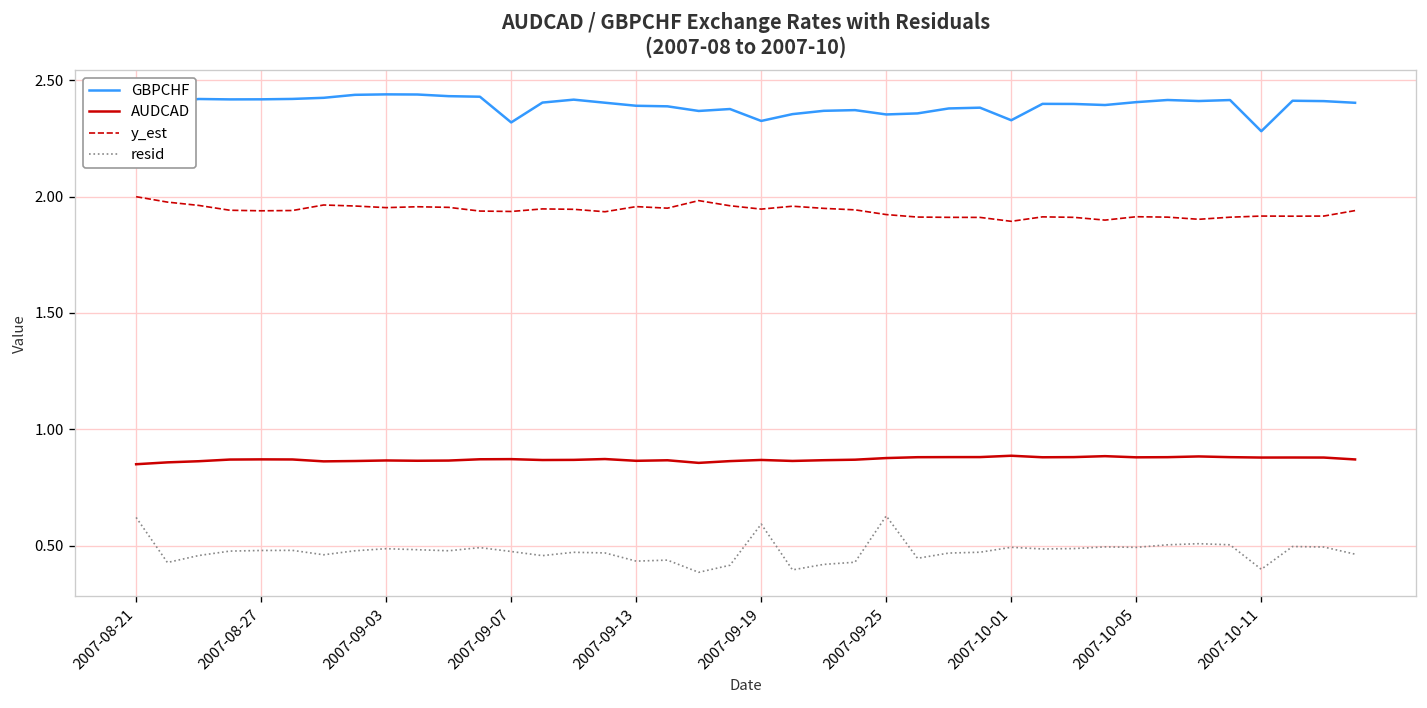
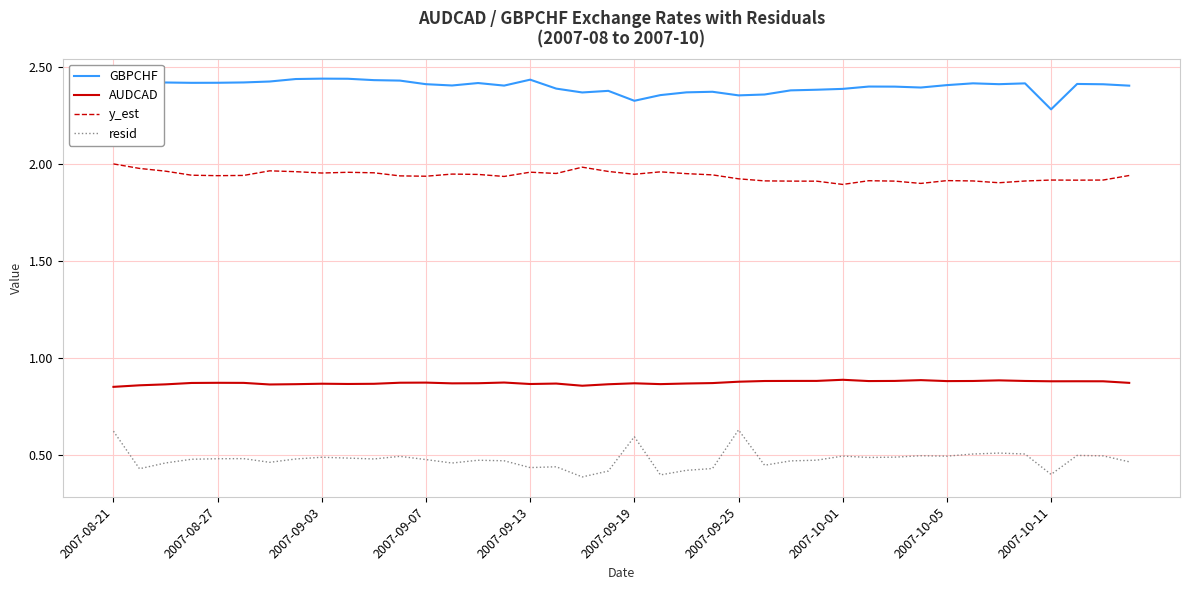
  {
    "GBPCHF": {
      "2007-08-27": 2.42,
      "2007-09-03": 2.44,
-     "2007-09-07": 2.32,
-     "2007-09-13": 2.39,
+     "2007-09-07": 2.41,
+     "2007-09-13": 2.43,
      "2007-09-19": 2.33,
      "2007-09-25": 2.35,
-     "2007-10-01": 2.33,
+     "2007-10-01": 2.39,
      "2007-10-05": 2.41,
      "2007-10-11": 2.28
    },
    "resid": {
      "2007-08-21": 0.62,
      "2007-08-27": 0.48,
      "2007-09-03": 0.49,
      "2007-09-07": 0.47,
      "2007-09-13": 0.43,
      "2007-09-19": 0.59,
      "2007-09-25": 0.63,
      "2007-10-01": 0.49,
      "2007-10-05": 0.49,
      "2007-10-11": 0.40
    }
  }
